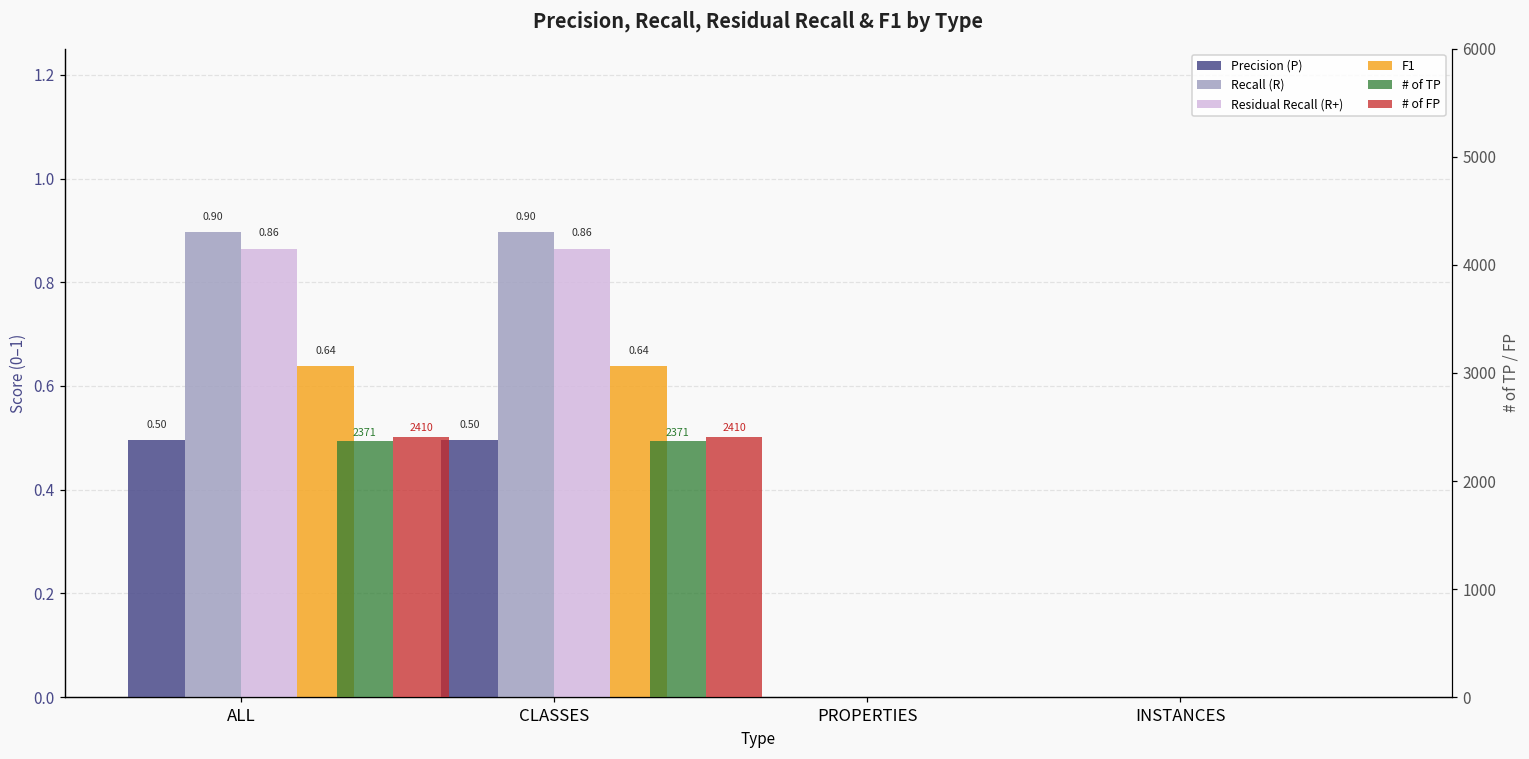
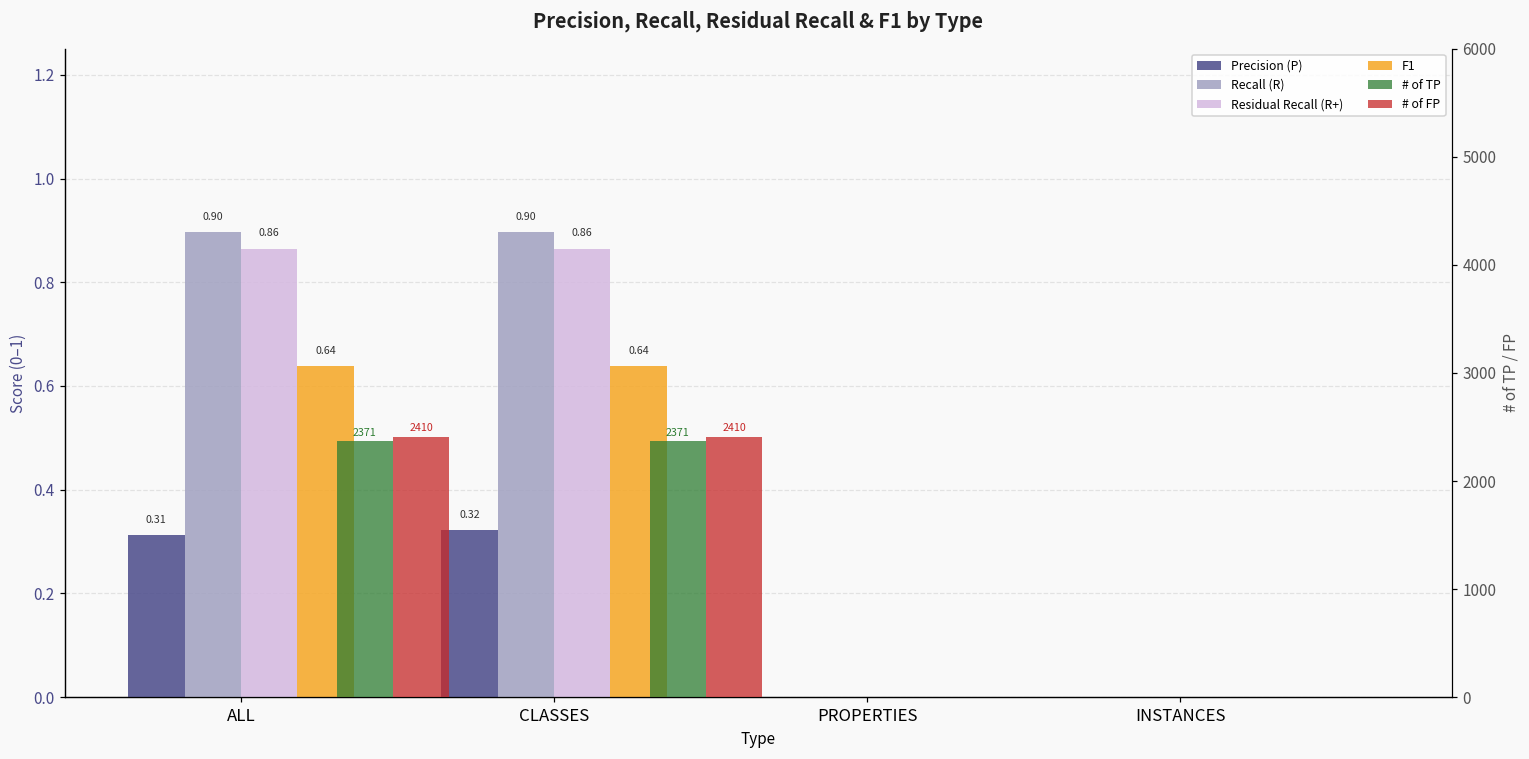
  {
    "Precision (P)": {
-     "ALL": 0.50,
-     "CLASSES": 0.50
+     "ALL": 0.31,
+     "CLASSES": 0.32
    },
    "Recall (R)": {
      "ALL": 0.90,
      "CLASSES": 0.90
    },
    "Residual Recall (R+)": {
      "ALL": 0.86,
      "CLASSES": 0.86
    },
    "F1": {
      "ALL": 0.64,
      "CLASSES": 0.64
    },
    "# of TP": {
      "ALL": 2371,
      "CLASSES": 2371
    }
  }
